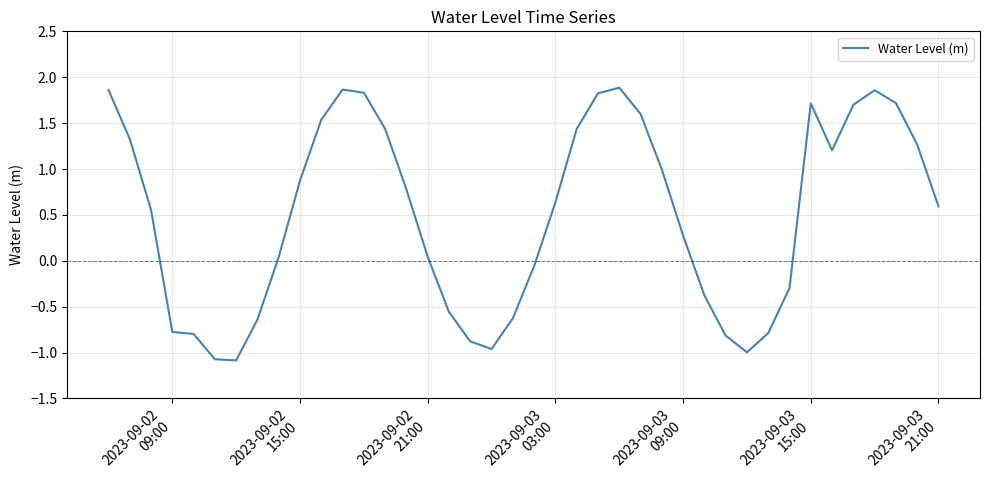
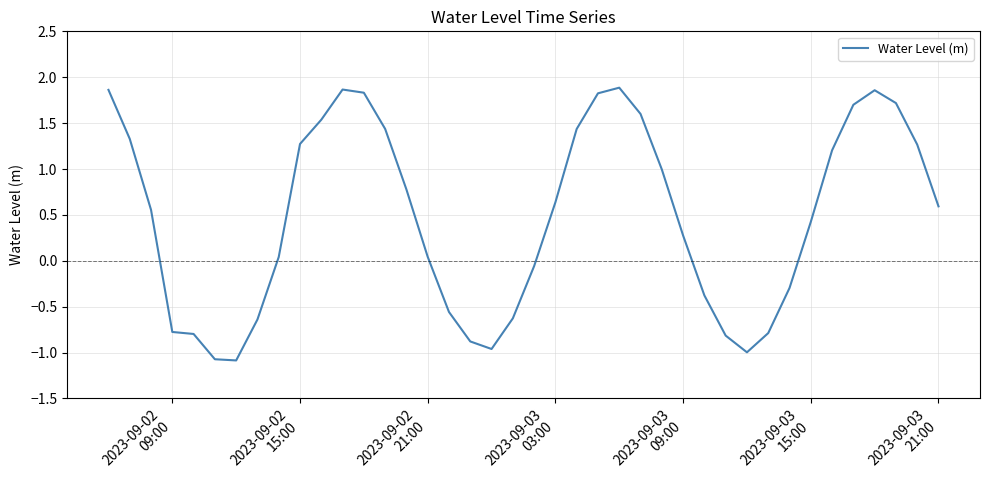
  {
    "2023-09-02 09:00": -0.8,
-   "2023-09-02 15:00": 0.9,
+   "2023-09-02 15:00": 1.3,
    "2023-09-02 21:00": 0.0,
    "2023-09-03 03:00": 0.6,
    "2023-09-03 09:00": 0.3,
-   "2023-09-03 15:00": 1.7,
+   "2023-09-03 15:00": 0.4,
    "2023-09-03 21:00": 0.6
  }
